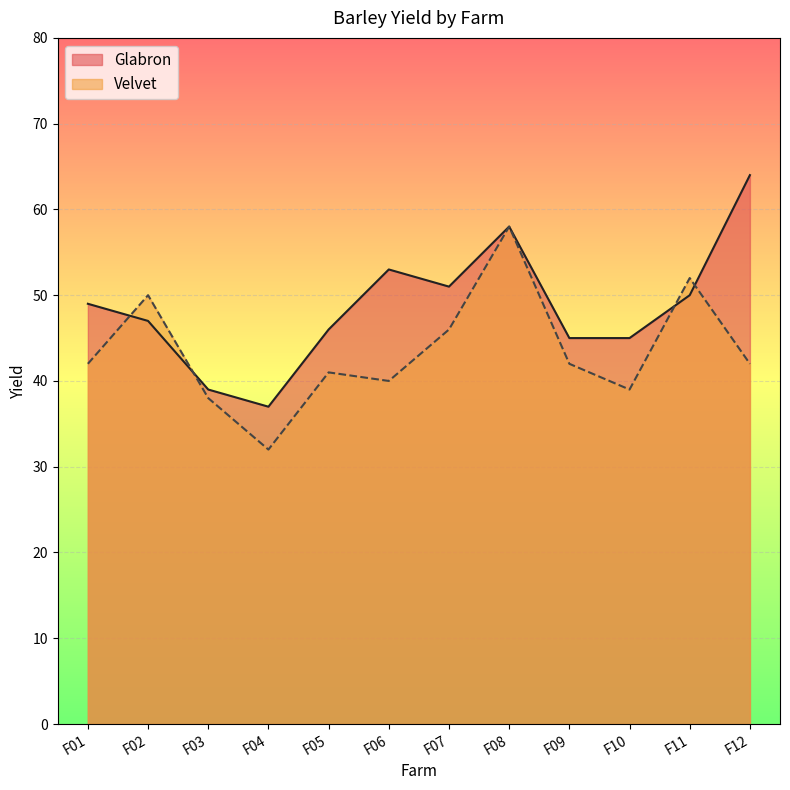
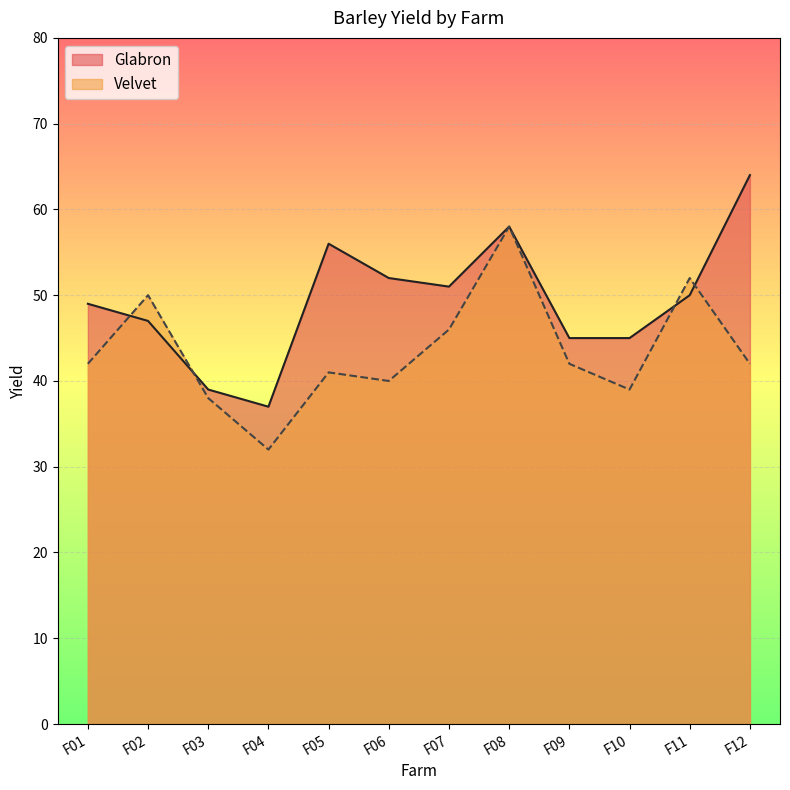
  {
    "Glabron": {
      "F01": 49,
      "F02": 47,
      "F03": 39,
      "F04": 37,
-     "F05": 46,
-     "F06": 53,
+     "F05": 56,
+     "F06": 52,
      "F07": 51,
      "F09": 45,
      "F10": 45,
      "F11": 50,
      "F12": 64
    },
    "Velvet": {
      "F01": 42,
      "F02": 50,
      "F03": 38,
      "F04": 32,
      "F05": 41,
      "F06": 40,
      "F07": 46,
      "F09": 42,
      "F10": 39,
      "F11": 52,
      "F12": 42
    }
  }
